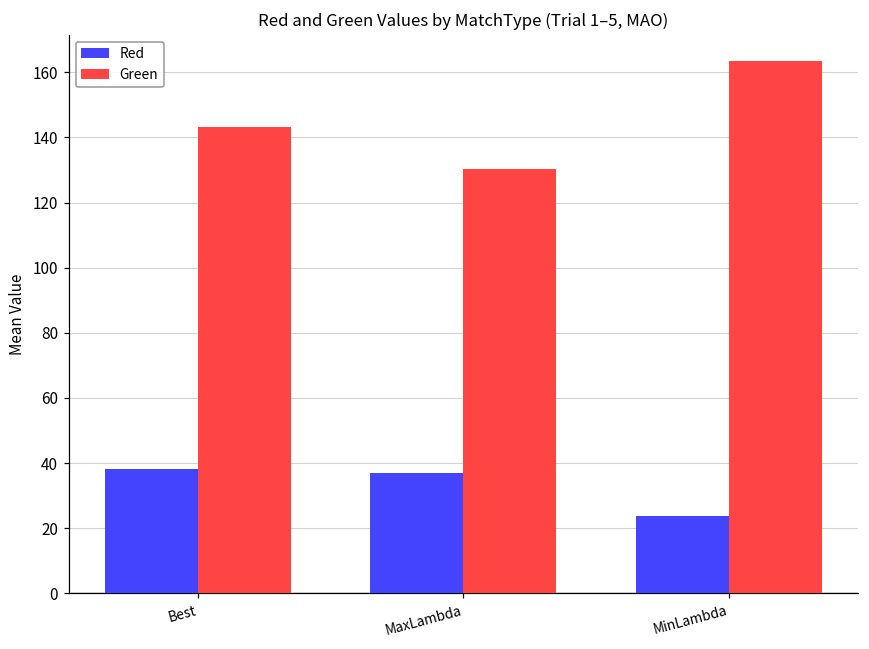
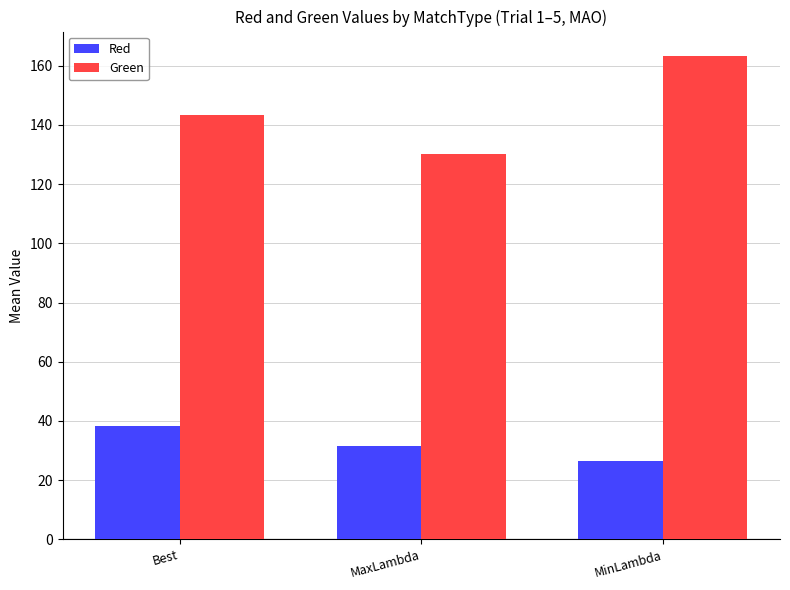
  {
    "Red": {
      "Best": 38,
-     "MaxLambda": 37,
-     "MinLambda": 24
+     "MaxLambda": 32,
+     "MinLambda": 27
    },
    "Green": {
      "Best": 143,
      "MaxLambda": 130,
      "MinLambda": 163
    }
  }
